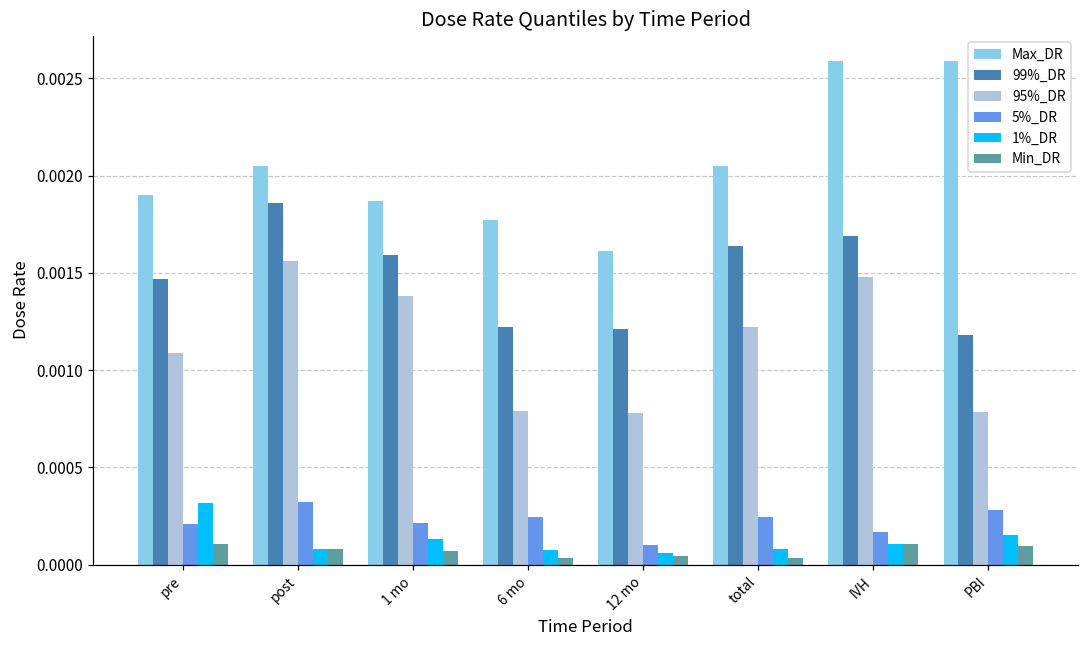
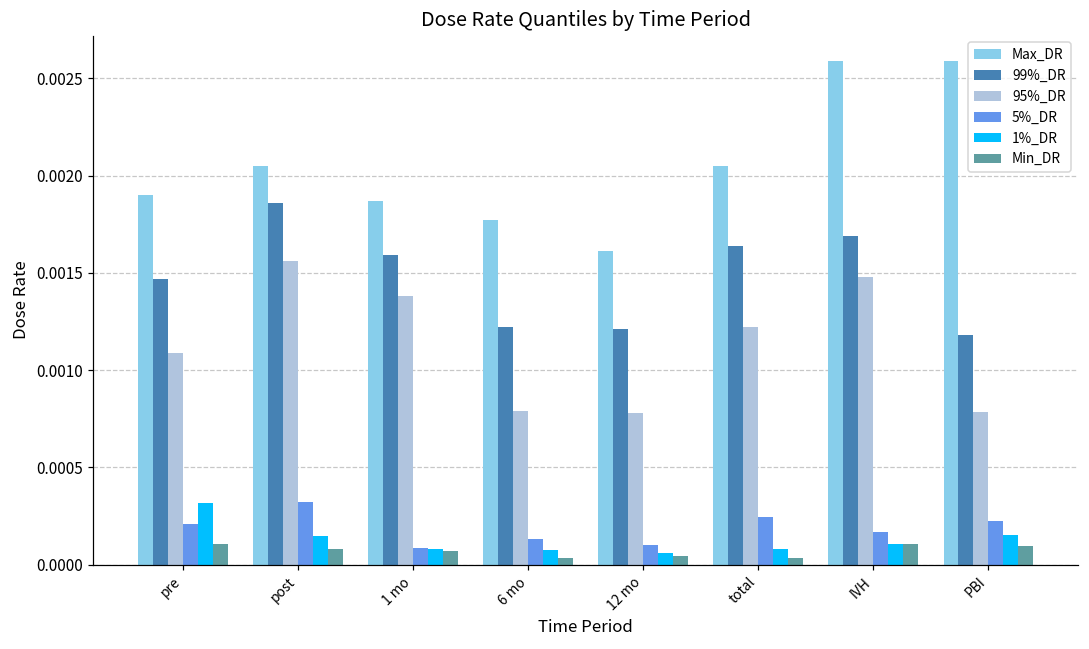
  {
    "5%_DR": {
      "pre": 0.00021,
      "post": 0.00032,
-     "1 mo": 0.00022,
-     "6 mo": 0.00025,
+     "1 mo": 0.00008,
+     "6 mo": 0.00013,
      "12 mo": 0.00010,
      "total": 0.00025,
      "IVH": 0.00017,
-     "PBI": 0.00028
+     "PBI": 0.00023
    },
    "1%_DR": {
      "pre": 0.00031,
-     "post": 0.00008,
-     "1 mo": 0.00013,
+     "post": 0.00015,
+     "1 mo": 0.00008,
      "6 mo": 0.00008,
      "12 mo": 0.00006,
      "total": 0.00008,
      "IVH": 0.00011,
      "PBI": 0.00015
    }
  }
